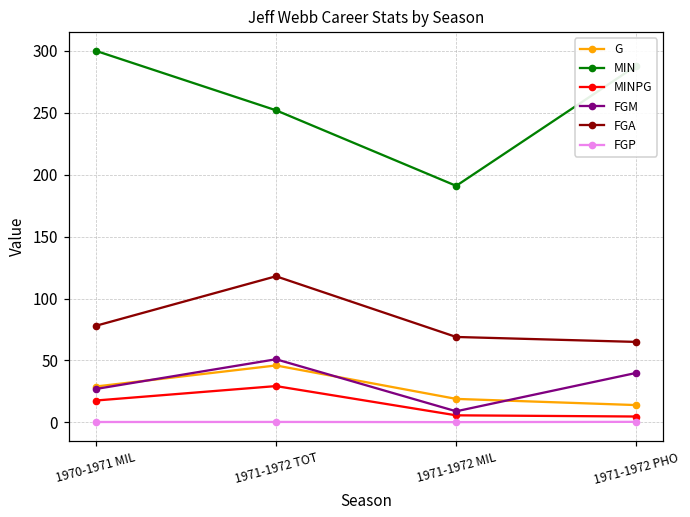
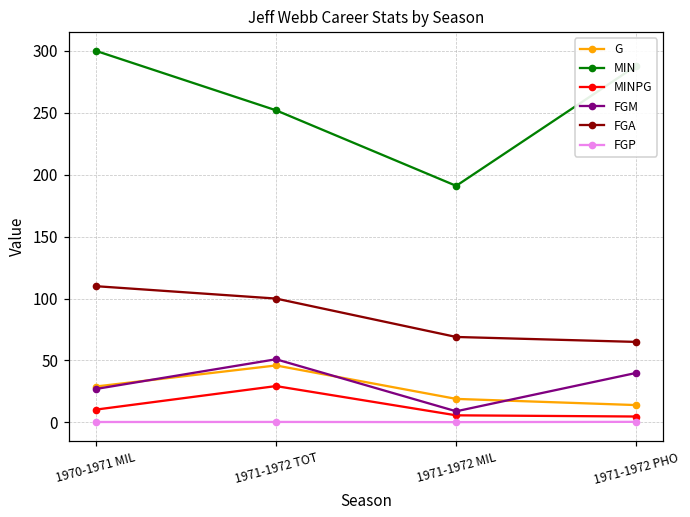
  {
    "G": {
      "1971-1972 TOT": 46,
      "1971-1972 MIL": 19,
      "1971-1972 PHO": 14
    },
    "MIN": {
      "1970-1971 MIL": 300,
      "1971-1972 TOT": 252,
      "1971-1972 MIL": 191
    },
    "MINPG": {
-     "1970-1971 MIL": 18,
+     "1970-1971 MIL": 10,
      "1971-1972 TOT": 29,
      "1971-1972 MIL": 6,
      "1971-1972 PHO": 5
    },
    "FGM": {
      "1971-1972 TOT": 51,
      "1971-1972 MIL": 9,
      "1971-1972 PHO": 40
    },
    "FGA": {
-     "1970-1971 MIL": 78,
-     "1971-1972 TOT": 118,
+     "1970-1971 MIL": 110,
+     "1971-1972 TOT": 100,
      "1971-1972 MIL": 69,
      "1971-1972 PHO": 65
    },
    "FGP": {
      "1970-1971 MIL": 0,
      "1971-1972 TOT": 0,
      "1971-1972 MIL": 0,
      "1971-1972 PHO": 0
    }
  }
